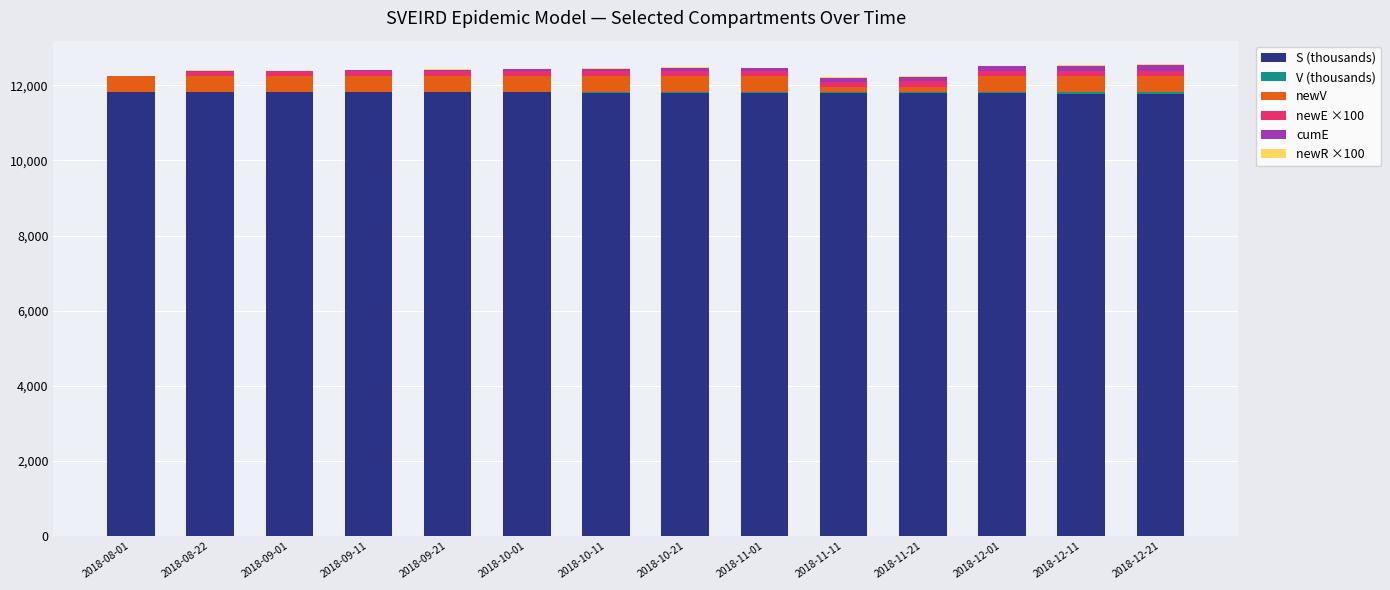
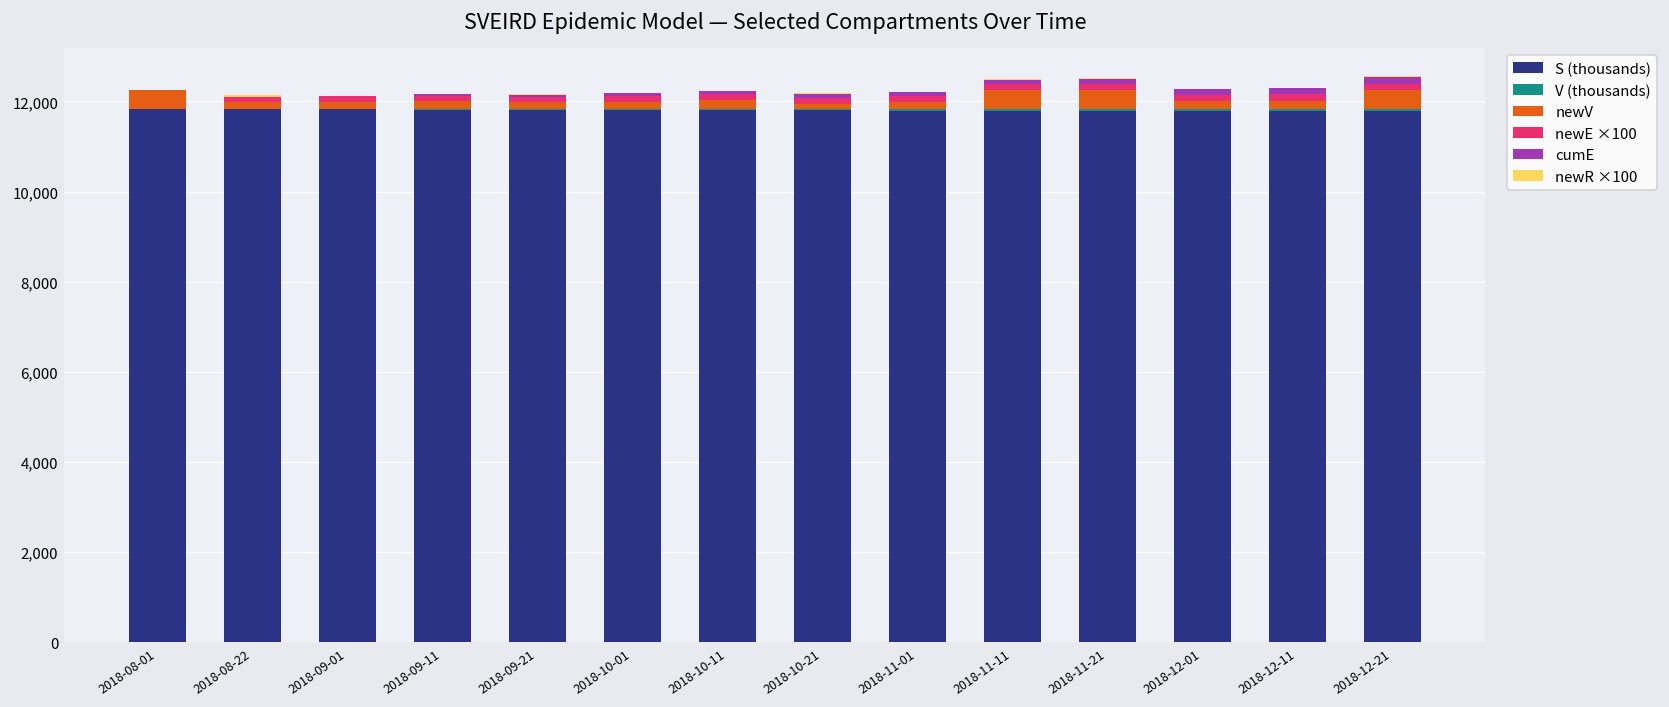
  {
    "S (thousands)": {
      "2018-08-01": "11,800",
      "2018-08-22": "11,800",
      "2018-09-01": "11,800",
      "2018-09-11": "11,800",
      "2018-09-21": "11,800",
      "2018-10-01": "11,800",
      "2018-10-11": "11,800",
      "2018-10-21": "11,800",
      "2018-11-01": "11,800",
      "2018-11-11": "11,800",
      "2018-11-21": "11,800",
      "2018-12-01": "11,800",
      "2018-12-11": "11,800",
      "2018-12-21": "11,800"
    },
    "V (thousands)": {
      "2018-08-01": "0"
    },
    "newV": {
      "2018-08-01": "400",
-     "2018-08-22": "400",
-     "2018-09-01": "400",
-     "2018-09-11": "400",
-     "2018-09-21": "400",
-     "2018-10-01": "400",
-     "2018-10-11": "400",
-     "2018-10-21": "400",
-     "2018-11-01": "400",
-     "2018-11-11": "100",
-     "2018-11-21": "100",
-     "2018-12-01": "400",
-     "2018-12-11": "400",
+     "2018-08-22": "100",
+     "2018-09-01": "200",
+     "2018-09-11": "200",
+     "2018-09-21": "100",
+     "2018-10-01": "200",
+     "2018-10-11": "200",
+     "2018-10-21": "100",
+     "2018-11-01": "200",
+     "2018-11-11": "400",
+     "2018-11-21": "400",
+     "2018-12-01": "200",
+     "2018-12-11": "200",
      "2018-12-21": "400"
    },
    "newE ×100": {
      "2018-08-01": "0",
      "2018-08-22": "100",
      "2018-09-01": "100",
      "2018-09-11": "100",
      "2018-09-21": "100",
      "2018-10-01": "100",
      "2018-10-11": "100",
      "2018-10-21": "100",
      "2018-11-01": "100",
      "2018-11-11": "100",
      "2018-11-21": "100",
      "2018-12-01": "100",
      "2018-12-11": "100",
      "2018-12-21": "100"
    },
    "cumE": {
      "2018-08-01": "0",
      "2018-10-11": "100",
      "2018-10-21": "100",
      "2018-11-01": "100",
      "2018-11-11": "100",
      "2018-11-21": "100",
      "2018-12-01": "100",
      "2018-12-11": "100",
      "2018-12-21": "200"
    },
    "newR ×100": {
      "2018-08-01": "0",
      "2018-09-01": "0",
      "2018-10-01": "0",
      "2018-11-01": "0",
      "2018-12-01": "0"
    }
  }
